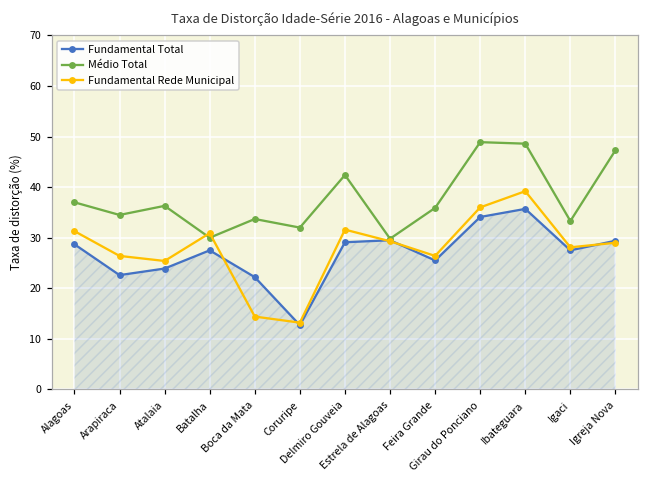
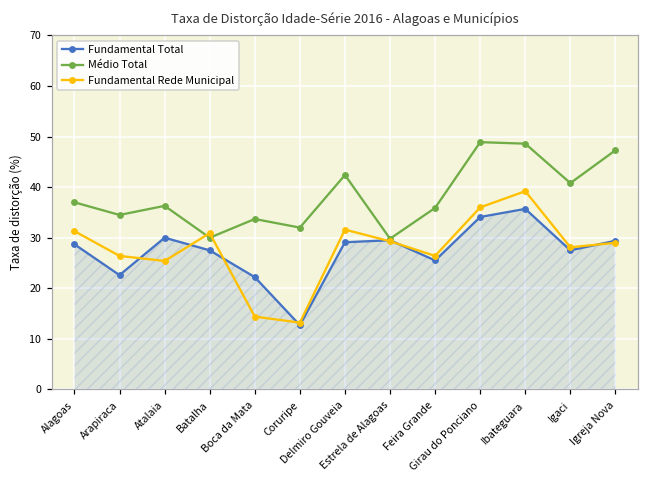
  {
    "Fundamental Total": {
      "Alagoas": 29,
      "Arapiraca": 23,
-     "Atalaia": 24,
+     "Atalaia": 30,
      "Batalha": 28,
      "Boca da Mata": 22,
      "Delmiro Gouveia": 29,
      "Feira Grande": 26,
      "Girau do Ponciano": 34,
      "Ibateguara": 36,
      "Igaci": 28
    },
    "Médio Total": {
      "Alagoas": 37,
      "Arapiraca": 35,
      "Atalaia": 36,
      "Batalha": 30,
      "Boca da Mata": 34,
      "Coruripe": 32,
      "Delmiro Gouveia": 42,
      "Feira Grande": 36,
      "Girau do Ponciano": 49,
      "Ibateguara": 49,
-     "Igaci": 33,
+     "Igaci": 41,
      "Igreja Nova": 47
    },
    "Fundamental Rede Municipal": {
      "Alagoas": 31,
      "Arapiraca": 26,
      "Atalaia": 25,
      "Batalha": 31,
      "Boca da Mata": 14,
      "Delmiro Gouveia": 32,
      "Feira Grande": 26,
      "Girau do Ponciano": 36,
      "Ibateguara": 39,
      "Igaci": 28
    }
  }
